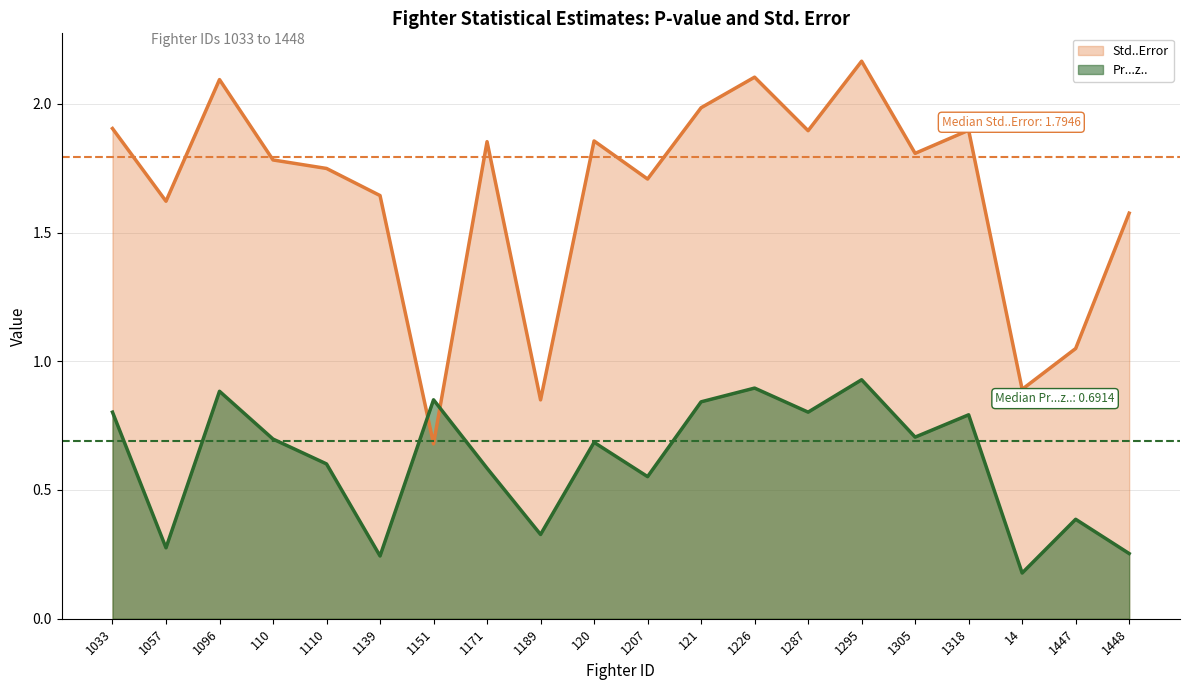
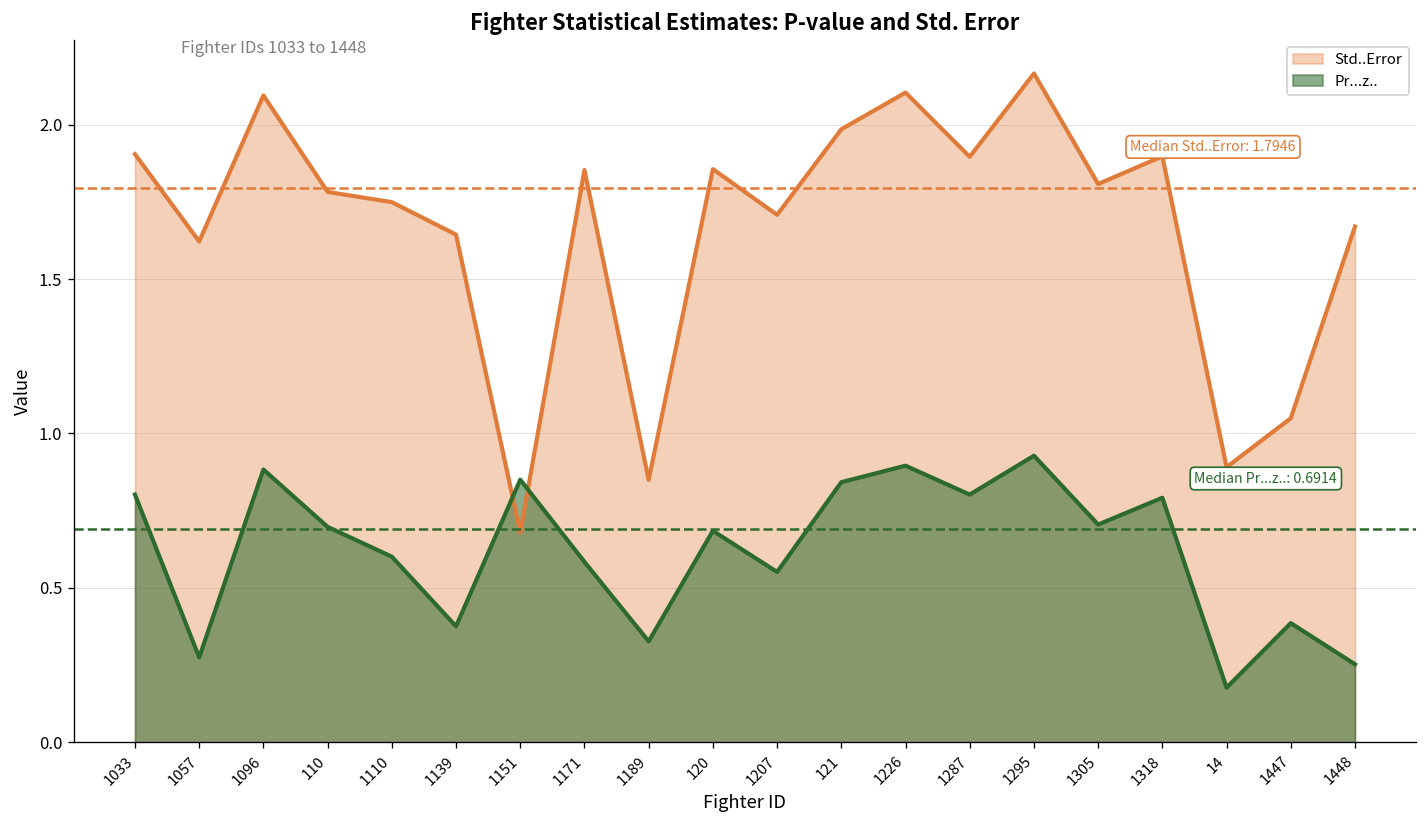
  {
    "Std..Error": {
      "1033": 1.90,
      "1057": 1.62,
      "1096": 2.09,
      "110": 1.78,
      "1110": 1.75,
      "1139": 1.64,
      "1151": 0.68,
      "1171": 1.85,
      "1189": 0.85,
      "120": 1.86,
      "1207": 1.71,
      "121": 1.98,
      "1226": 2.10,
      "1287": 1.90,
      "1295": 2.17,
      "1305": 1.81,
      "1447": 1.05,
-     "1448": 1.58
+     "1448": 1.67
    },
    "Pr...z..": {
      "1033": 0.80,
      "1057": 0.28,
      "1096": 0.88,
      "110": 0.70,
      "1110": 0.60,
-     "1139": 0.24,
+     "1139": 0.38,
      "1151": 0.85,
      "1171": 0.58,
      "1189": 0.33,
      "120": 0.69,
      "1207": 0.55,
      "121": 0.84,
      "1226": 0.90,
      "1287": 0.80,
      "1295": 0.93,
      "1305": 0.71,
      "1318": 0.79,
      "14": 0.18,
      "1447": 0.39,
      "1448": 0.25
    }
  }
